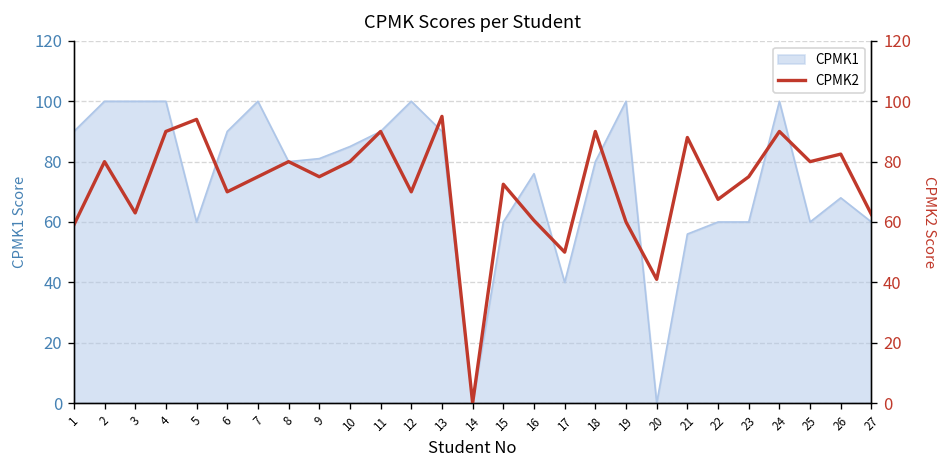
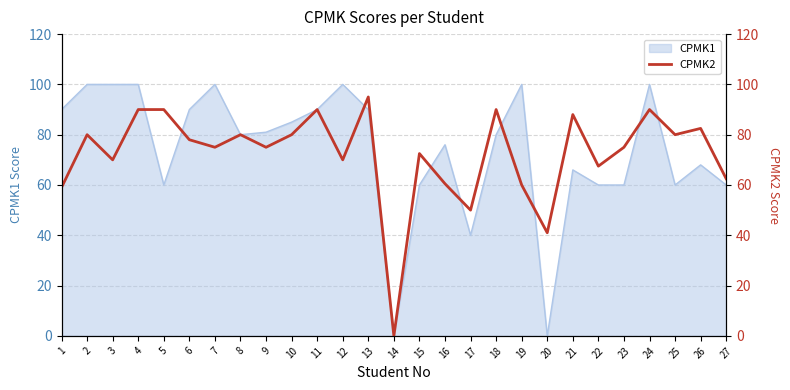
  {
    "CPMK1": {
      "1": 90,
      "2": 100,
      "3": 100,
      "4": 100,
      "5": 60,
      "6": 90,
      "7": 100,
      "8": 80,
      "9": 81,
      "10": 85,
      "11": 90,
      "12": 100,
      "13": 90,
      "14": 0,
      "15": 60,
      "16": 76,
      "17": 40,
      "18": 80,
      "19": 100,
      "20": 0,
-     "21": 56,
+     "21": 66,
      "22": 60,
      "23": 60,
      "24": 100,
      "25": 60,
      "26": 68,
      "27": 60
    },
    "CPMK2": {
      "1": 59,
      "2": 80,
-     "3": 63,
+     "3": 70,
      "4": 90,
-     "5": 94,
-     "6": 70,
+     "5": 90,
+     "6": 78,
      "7": 75,
      "8": 80,
      "9": 75,
      "10": 80,
      "11": 90,
      "12": 70,
      "13": 95,
      "14": 0,
      "15": 73,
      "16": 61,
      "17": 50,
      "18": 90,
      "19": 60,
      "20": 41,
      "21": 88,
      "22": 68,
      "23": 75,
      "24": 90,
      "25": 80,
      "26": 83,
      "27": 63
    }
  }
